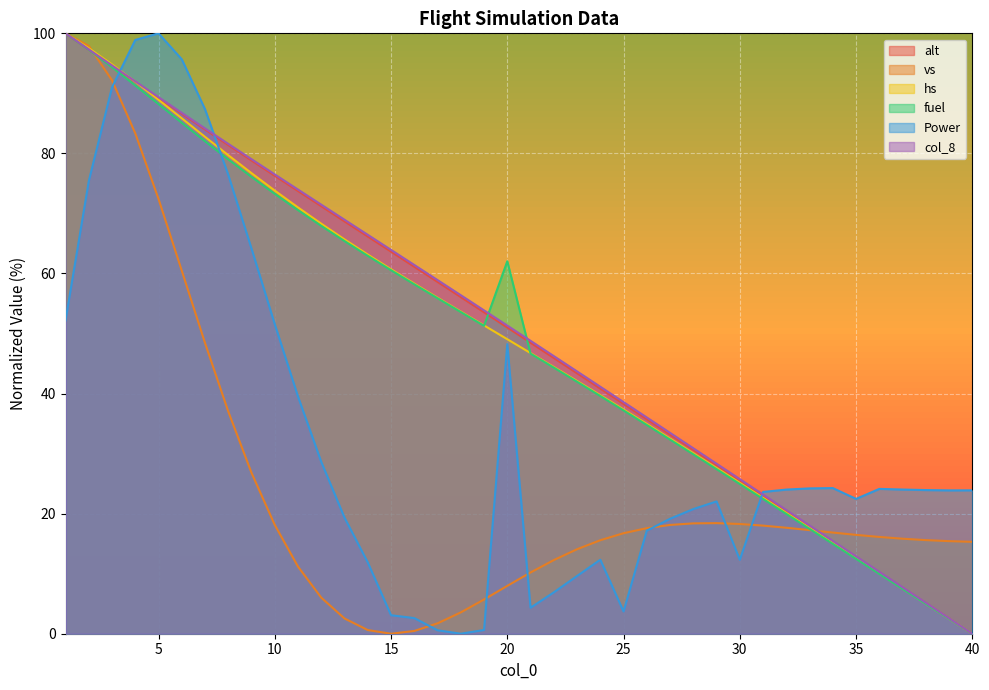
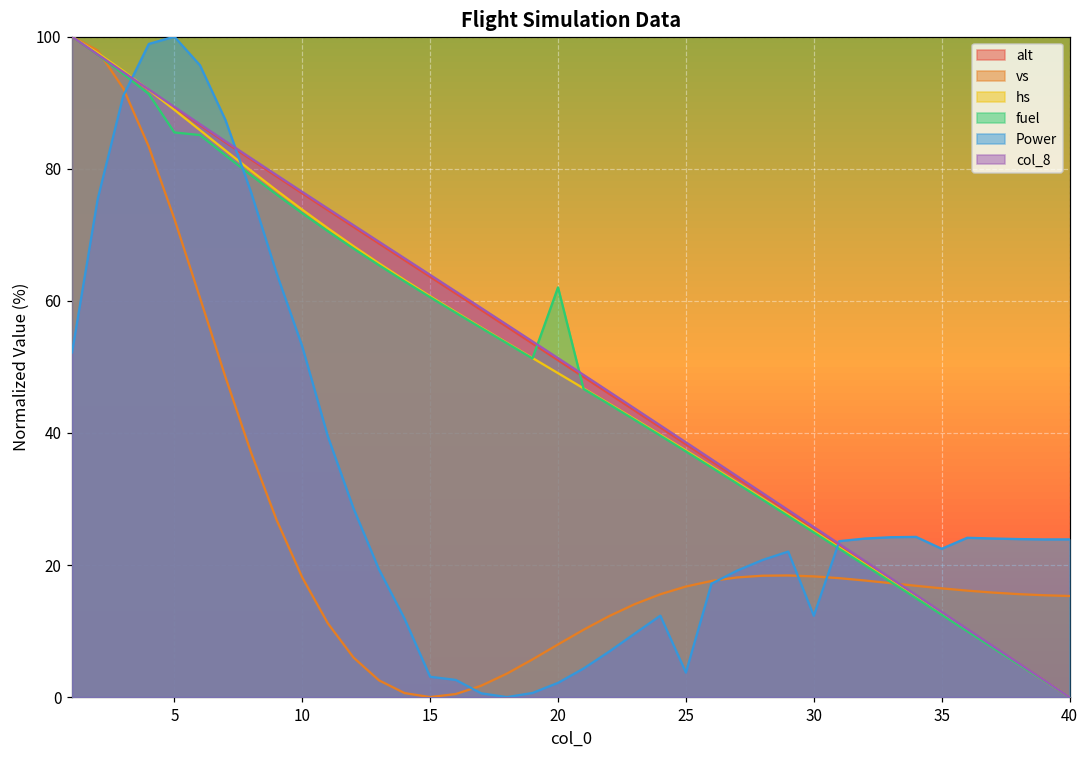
  {
    "fuel": {
-     "5": 88,
+     "5": 85,
      "10": 73,
      "20": 62
    },
    "Power": {
      "5": 100,
-     "10": 52,
+     "10": 53,
      "15": 3,
-     "20": 48,
+     "20": 2,
      "25": 4,
      "30": 12,
      "35": 22,
      "40": 24
    }
  }
